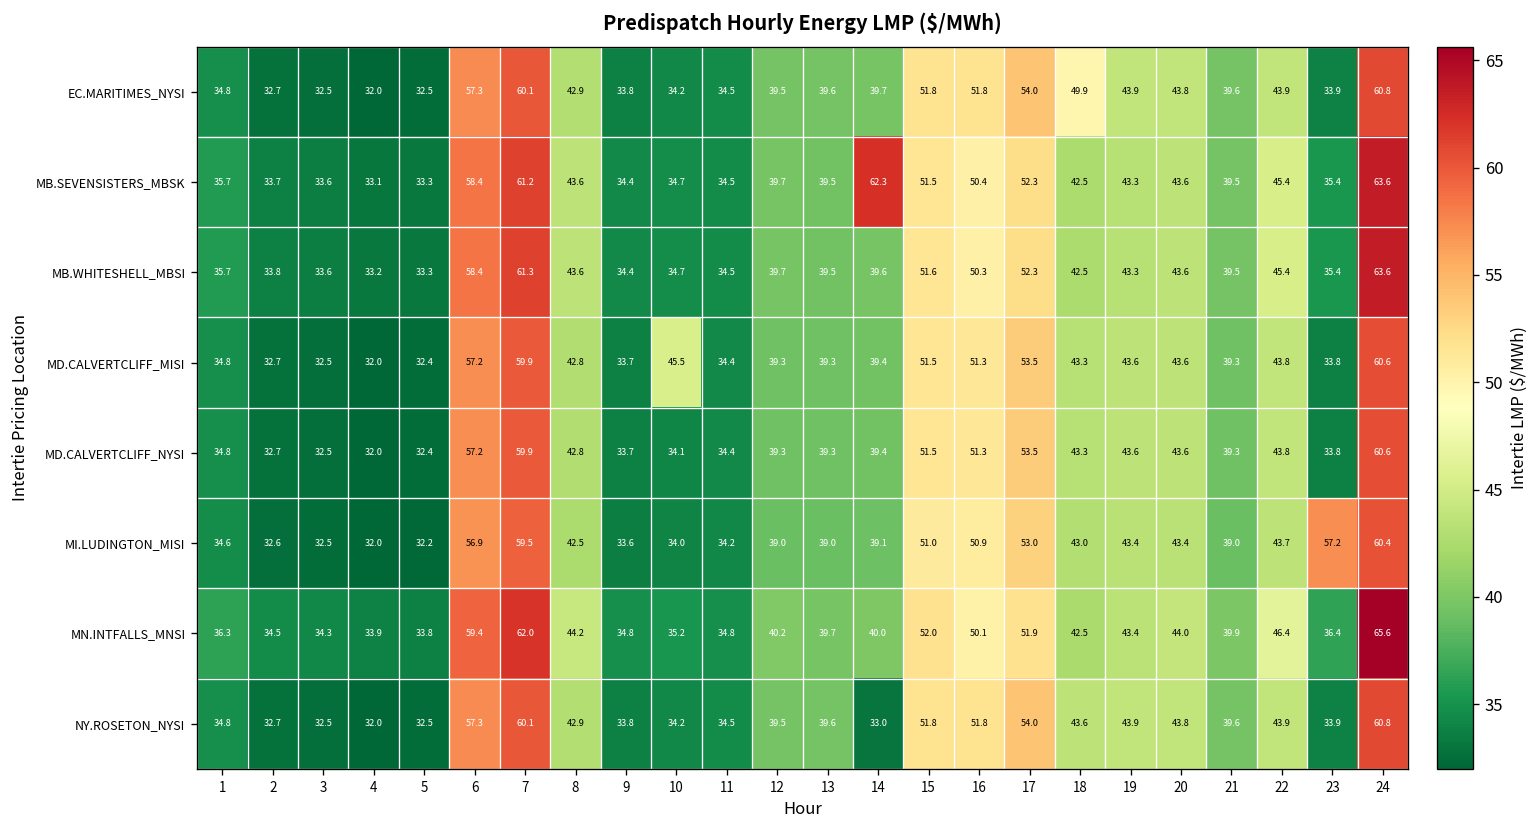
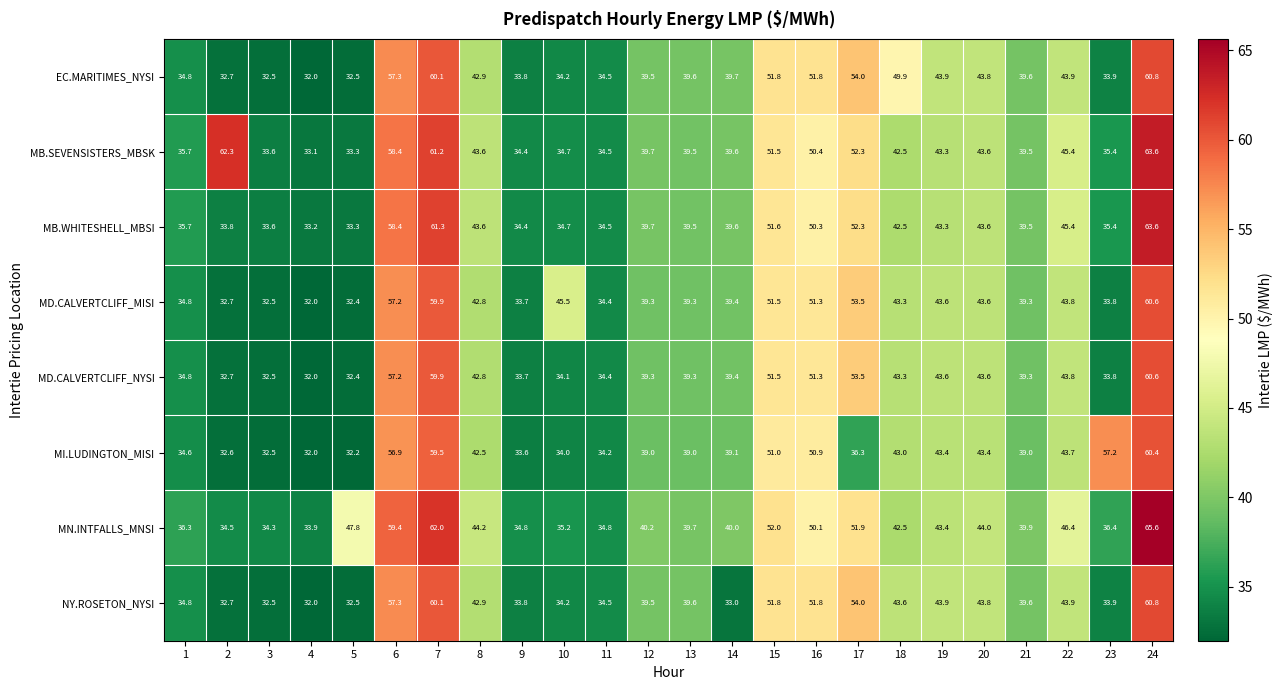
  {
    "EC.MARITIMES_NYSI": {
      "1": 34.8,
      "2": 32.7,
      "3": 32.5,
      "4": 32.0,
      "5": 32.5,
      "6": 57.3,
      "7": 60.1,
      "8": 42.9,
      "9": 33.8,
      "10": 34.2,
      "11": 34.5,
      "12": 39.5,
      "13": 39.6,
      "14": 39.7,
      "15": 51.8,
      "16": 51.8,
      "17": 54.0,
      "18": 49.9,
      "19": 43.9,
      "20": 43.8,
      "21": 39.6,
      "22": 43.9,
      "23": 33.9,
      "24": 60.8
    },
    "MB.SEVENSISTERS_MBSK": {
      "1": 35.7,
-     "2": 33.7,
+     "2": 62.3,
      "3": 33.6,
      "4": 33.1,
      "5": 33.3,
      "6": 58.4,
      "7": 61.2,
      "8": 43.6,
      "9": 34.4,
      "10": 34.7,
      "11": 34.5,
      "12": 39.7,
      "13": 39.5,
-     "14": 62.3,
+     "14": 39.6,
      "15": 51.5,
      "16": 50.4,
      "17": 52.3,
      "18": 42.5,
      "19": 43.3,
      "20": 43.6,
      "21": 39.5,
      "22": 45.4,
      "23": 35.4,
      "24": 63.6
    },
    "MB.WHITESHELL_MBSI": {
      "1": 35.7,
      "2": 33.8,
      "3": 33.6,
      "4": 33.2,
      "5": 33.3,
      "6": 58.4,
      "7": 61.3,
      "8": 43.6,
      "9": 34.4,
      "10": 34.7,
      "11": 34.5,
      "12": 39.7,
      "13": 39.5,
      "14": 39.6,
      "15": 51.6,
      "16": 50.3,
      "17": 52.3,
      "18": 42.5,
      "19": 43.3,
      "20": 43.6,
      "21": 39.5,
      "22": 45.4,
      "23": 35.4,
      "24": 63.6
    },
    "MD.CALVERTCLIFF_MISI": {
      "1": 34.8,
      "2": 32.7,
      "3": 32.5,
      "4": 32.0,
      "5": 32.4,
      "6": 57.2,
      "7": 59.9,
      "8": 42.8,
      "9": 33.7,
      "10": 45.5,
      "11": 34.4,
      "12": 39.3,
      "13": 39.3,
      "14": 39.4,
      "15": 51.5,
      "16": 51.3,
      "17": 53.5,
      "18": 43.3,
      "19": 43.6,
      "20": 43.6,
      "21": 39.3,
      "22": 43.8,
      "23": 33.8,
      "24": 60.6
    },
    "MD.CALVERTCLIFF_NYSI": {
      "1": 34.8,
      "2": 32.7,
      "3": 32.5,
      "4": 32.0,
      "5": 32.4,
      "6": 57.2,
      "7": 59.9,
      "8": 42.8,
      "9": 33.7,
      "10": 34.1,
      "11": 34.4,
      "12": 39.3,
      "13": 39.3,
      "14": 39.4,
      "15": 51.5,
      "16": 51.3,
      "17": 53.5,
      "18": 43.3,
      "19": 43.6,
      "20": 43.6,
      "21": 39.3,
      "22": 43.8,
      "23": 33.8,
      "24": 60.6
    },
    "MI.LUDINGTON_MISI": {
      "1": 34.6,
      "2": 32.6,
      "3": 32.5,
      "4": 32.0,
      "5": 32.2,
      "6": 56.9,
      "7": 59.5,
      "8": 42.5,
      "9": 33.6,
      "10": 34.0,
      "11": 34.2,
      "12": 39.0,
      "13": 39.0,
      "14": 39.1,
      "15": 51.0,
      "16": 50.9,
-     "17": 53.0,
+     "17": 36.3,
      "18": 43.0,
      "19": 43.4,
      "20": 43.4,
      "21": 39.0,
      "22": 43.7,
      "23": 57.2,
      "24": 60.4
    },
    "MN.INTFALLS_MNSI": {
      "1": 36.3,
      "2": 34.5,
      "3": 34.3,
      "4": 33.9,
-     "5": 33.8,
+     "5": 47.8,
      "6": 59.4,
      "7": 62.0,
      "8": 44.2,
      "9": 34.8,
      "10": 35.2,
      "11": 34.8,
      "12": 40.2,
      "13": 39.7,
      "14": 40.0,
      "15": 52.0,
      "16": 50.1,
      "17": 51.9,
      "18": 42.5,
      "19": 43.4,
      "20": 44.0,
      "21": 39.9,
      "22": 46.4,
      "23": 36.4,
      "24": 65.6
    },
    "NY.ROSETON_NYSI": {
      "1": 34.8,
      "2": 32.7,
      "3": 32.5,
      "4": 32.0,
      "5": 32.5,
      "6": 57.3,
      "7": 60.1,
      "8": 42.9,
      "9": 33.8,
      "10": 34.2,
      "11": 34.5,
      "12": 39.5,
      "13": 39.6,
      "14": 33.0,
      "15": 51.8,
      "16": 51.8,
      "17": 54.0,
      "18": 43.6,
      "19": 43.9,
      "20": 43.8,
      "21": 39.6,
      "22": 43.9,
      "23": 33.9,
      "24": 60.8
    }
  }
